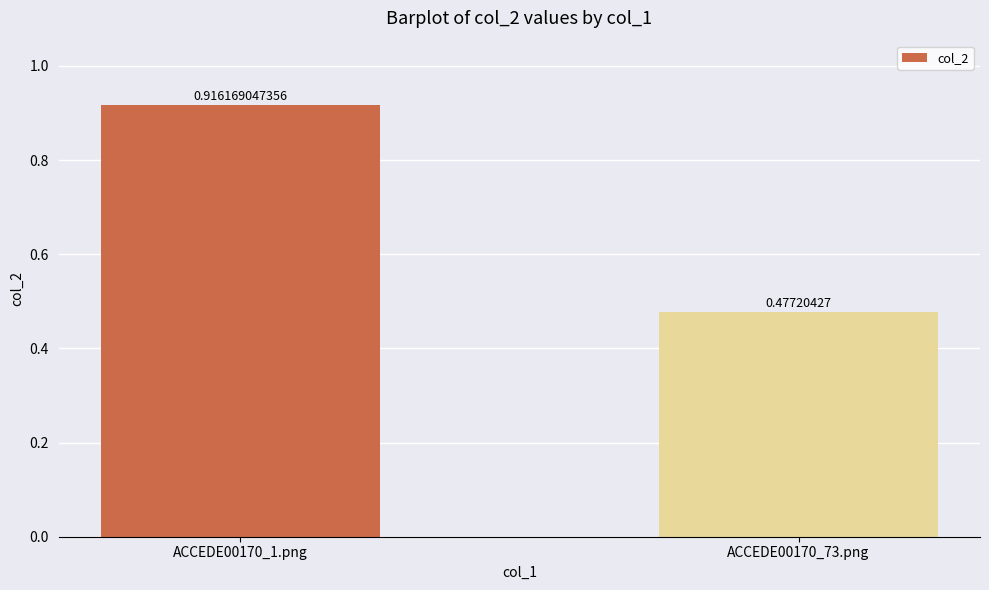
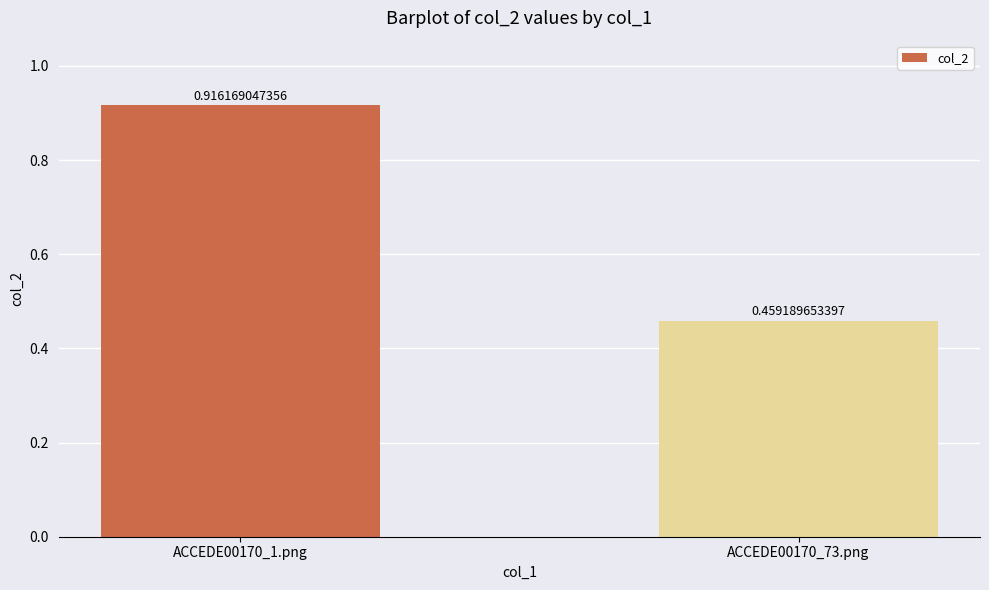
  {
    "ACCEDE00170_1.png": 0.916169047356,
-   "ACCEDE00170_73.png": 0.47720427
+   "ACCEDE00170_73.png": 0.459189653397
  }
